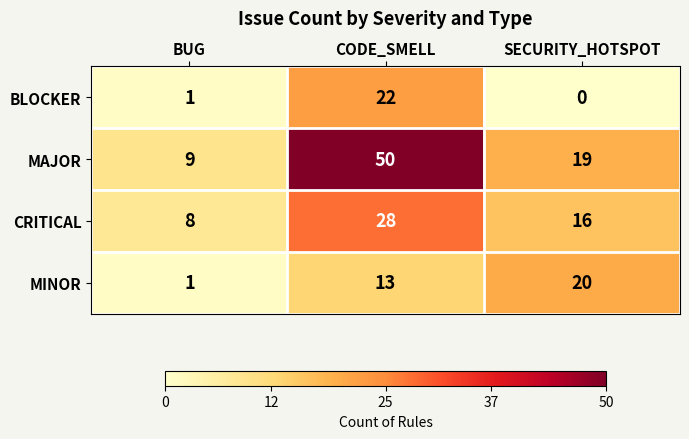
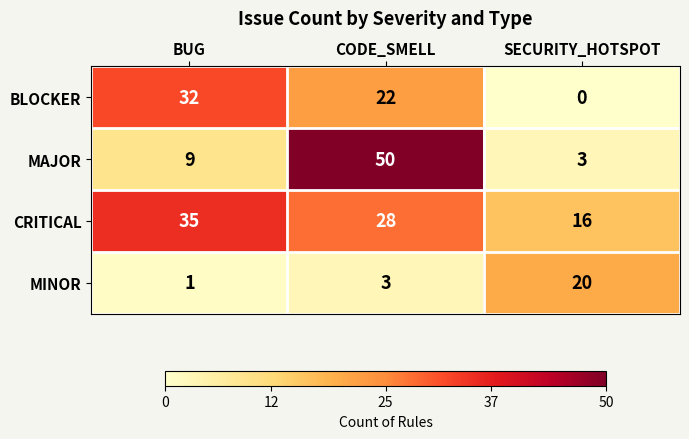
  {
    "BLOCKER": {
-     "BUG": 1,
+     "BUG": 32,
      "CODE_SMELL": 22,
      "SECURITY_HOTSPOT": 0
    },
    "MAJOR": {
      "BUG": 9,
      "CODE_SMELL": 50,
-     "SECURITY_HOTSPOT": 19
+     "SECURITY_HOTSPOT": 3
    },
    "CRITICAL": {
-     "BUG": 8,
+     "BUG": 35,
      "CODE_SMELL": 28,
      "SECURITY_HOTSPOT": 16
    },
    "MINOR": {
      "BUG": 1,
-     "CODE_SMELL": 13,
+     "CODE_SMELL": 3,
      "SECURITY_HOTSPOT": 20
    }
  }
